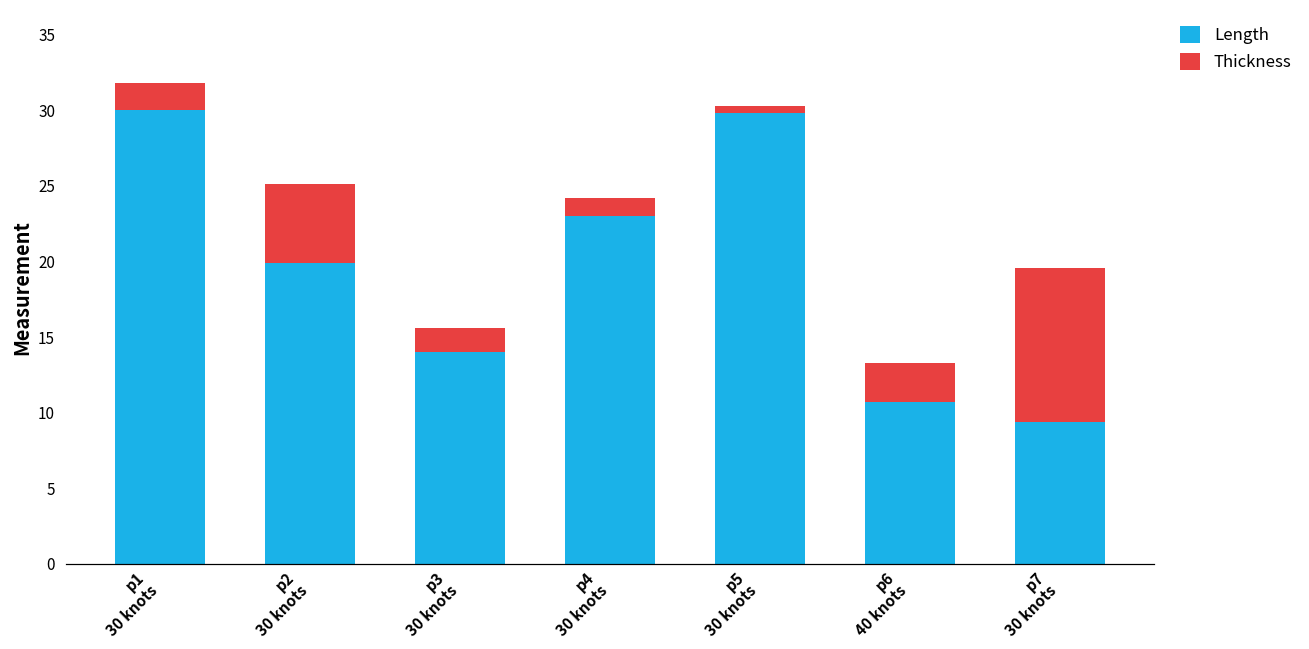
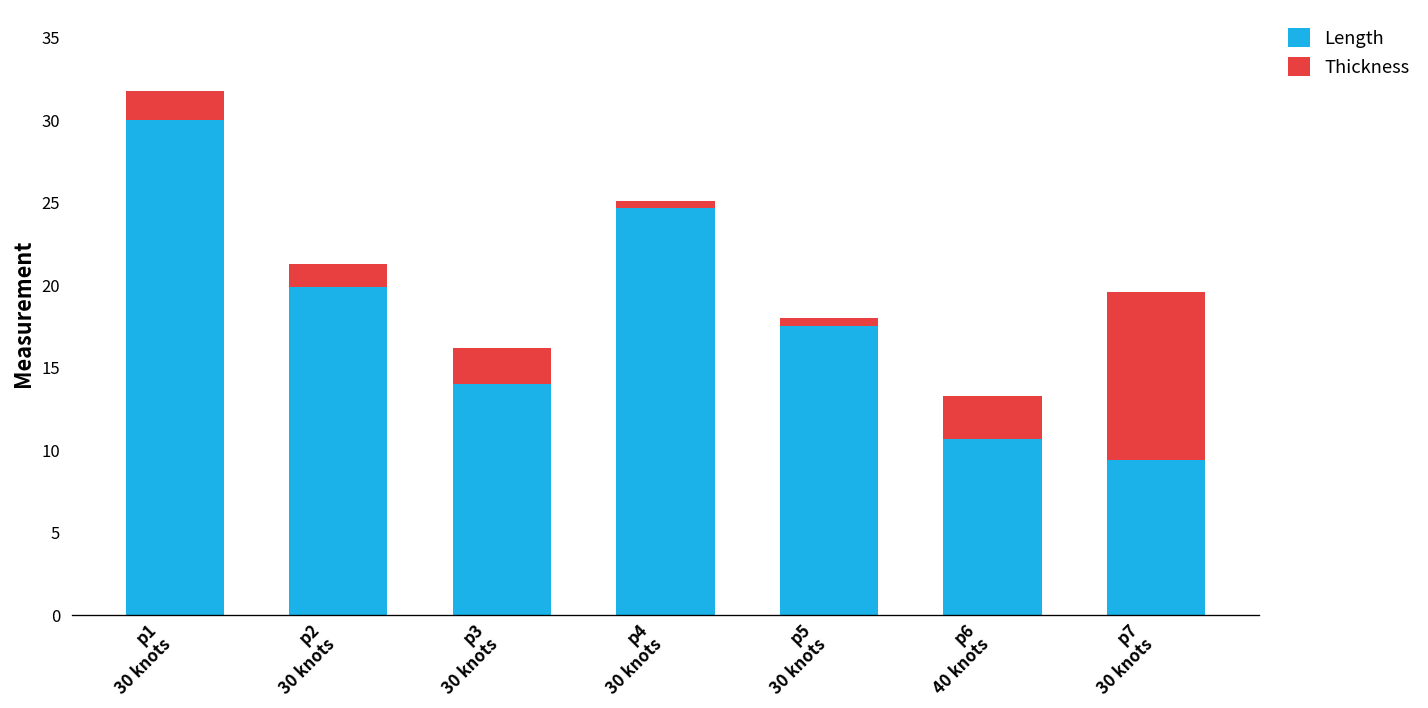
  {
    "Length": {
      "p1 30 knots": 30.0,
      "p2 30 knots": 19.9,
      "p3 30 knots": 14.0,
-     "p4 30 knots": 23.0,
-     "p5 30 knots": 29.8,
+     "p4 30 knots": 24.7,
+     "p5 30 knots": 17.5,
      "p6 40 knots": 10.7,
      "p7 30 knots": 9.4
    },
    "Thickness": {
      "p1 30 knots": 1.8,
-     "p2 30 knots": 5.2,
-     "p3 30 knots": 1.6,
-     "p4 30 knots": 1.2,
+     "p2 30 knots": 1.4,
+     "p3 30 knots": 2.2,
+     "p4 30 knots": 0.4,
      "p5 30 knots": 0.5,
      "p6 40 knots": 2.6,
      "p7 30 knots": 10.2
    }
  }
